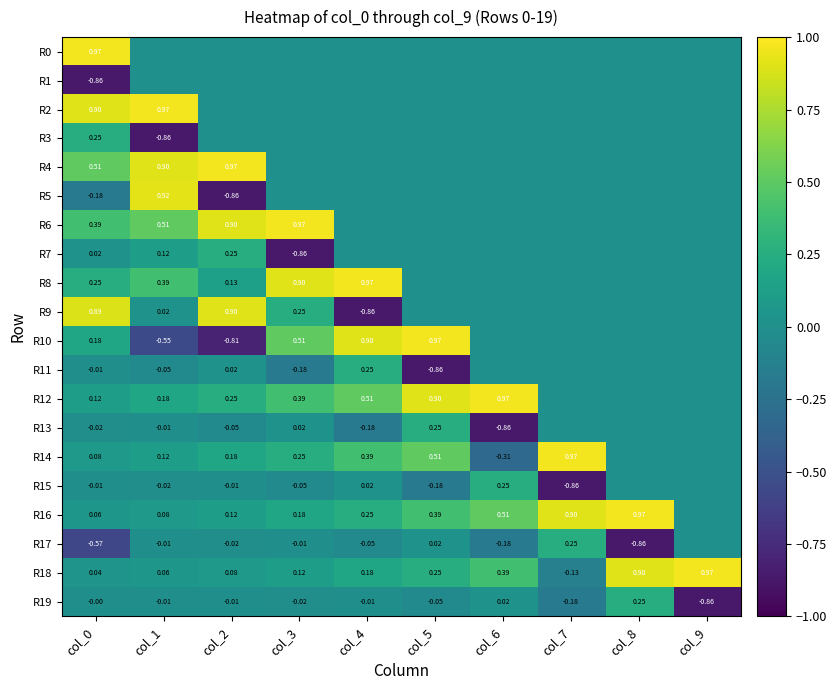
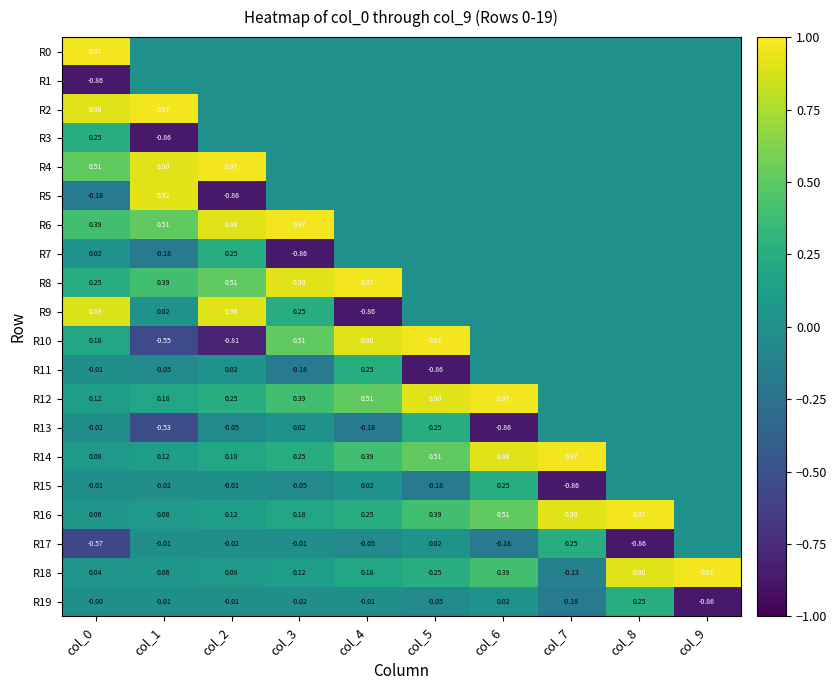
  {
    "R0": {
      "col_0": 0.97
    },
    "R1": {
      "col_0": -0.86
    },
    "R2": {
      "col_0": 0.90,
      "col_1": 0.97
    },
    "R3": {
      "col_0": 0.25,
      "col_1": -0.86
    },
    "R4": {
      "col_0": 0.51,
      "col_1": 0.90,
      "col_2": 0.97
    },
    "R5": {
      "col_0": -0.18,
      "col_1": 0.92,
      "col_2": -0.86
    },
    "R6": {
      "col_0": 0.39,
      "col_1": 0.51,
      "col_2": 0.90,
      "col_3": 0.97
    },
    "R7": {
      "col_0": 0.02,
-     "col_1": 0.12,
+     "col_1": -0.18,
      "col_2": 0.25,
      "col_3": -0.86
    },
    "R8": {
      "col_0": 0.25,
      "col_1": 0.39,
-     "col_2": 0.13,
+     "col_2": 0.51,
      "col_3": 0.90,
      "col_4": 0.97
    },
    "R9": {
      "col_0": 0.89,
      "col_1": 0.02,
      "col_2": 0.90,
      "col_3": 0.25,
      "col_4": -0.86
    },
    "R10": {
      "col_0": 0.18,
      "col_1": -0.55,
      "col_2": -0.81,
      "col_3": 0.51,
      "col_4": 0.90,
      "col_5": 0.97
    },
    "R11": {
      "col_0": -0.01,
      "col_1": -0.05,
      "col_2": 0.02,
      "col_3": -0.18,
      "col_4": 0.25,
      "col_5": -0.86
    },
    "R12": {
      "col_0": 0.12,
      "col_1": 0.18,
      "col_2": 0.25,
      "col_3": 0.39,
      "col_4": 0.51,
      "col_5": 0.90,
      "col_6": 0.97
    },
    "R13": {
      "col_0": -0.02,
-     "col_1": -0.01,
+     "col_1": -0.53,
      "col_2": -0.05,
      "col_3": 0.02,
      "col_4": -0.18,
      "col_5": 0.25,
      "col_6": -0.86
    },
    "R14": {
      "col_0": 0.08,
      "col_1": 0.12,
      "col_2": 0.18,
      "col_3": 0.25,
      "col_4": 0.39,
      "col_5": 0.51,
-     "col_6": -0.31,
+     "col_6": 0.90,
      "col_7": 0.97
    },
    "R15": {
      "col_0": -0.01,
      "col_1": -0.02,
      "col_2": -0.01,
      "col_3": -0.05,
      "col_4": 0.02,
      "col_5": -0.18,
      "col_6": 0.25,
      "col_7": -0.86
    },
    "R16": {
      "col_0": 0.06,
      "col_1": 0.08,
      "col_2": 0.12,
      "col_3": 0.18,
      "col_4": 0.25,
      "col_5": 0.39,
      "col_6": 0.51,
      "col_7": 0.90,
      "col_8": 0.97
    },
    "R17": {
      "col_0": -0.57,
      "col_1": -0.01,
      "col_2": -0.02,
      "col_3": -0.01,
      "col_4": -0.05,
      "col_5": 0.02,
      "col_6": -0.18,
      "col_7": 0.25,
      "col_8": -0.86
    },
    "R18": {
      "col_0": 0.04,
      "col_1": 0.06,
      "col_2": 0.08,
      "col_3": 0.12,
      "col_4": 0.18,
      "col_5": 0.25,
      "col_6": 0.39,
      "col_7": -0.13,
      "col_8": 0.90,
      "col_9": 0.97
    },
    "R19": {
      "col_0": -0.00,
      "col_1": -0.01,
      "col_2": -0.01,
      "col_3": -0.02,
      "col_4": -0.01,
      "col_5": -0.05,
      "col_6": 0.02,
      "col_7": -0.18,
      "col_8": 0.25,
      "col_9": -0.86
    }
  }
